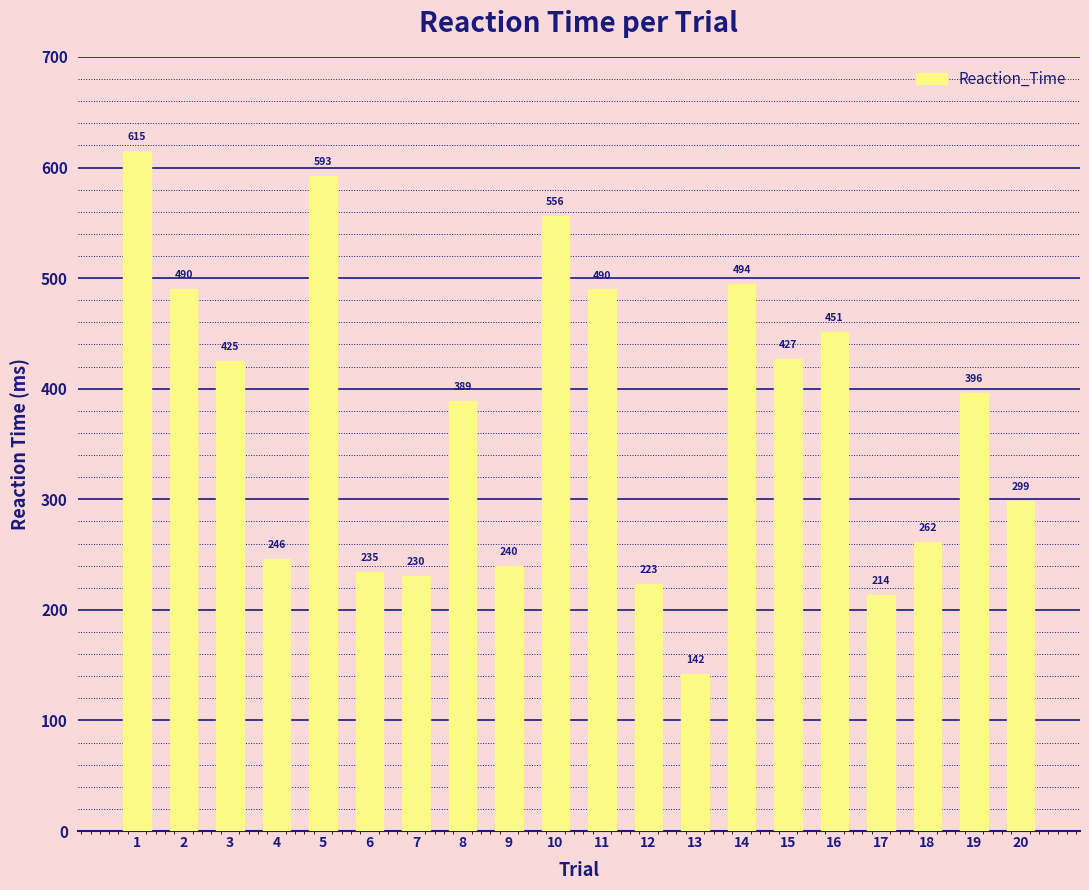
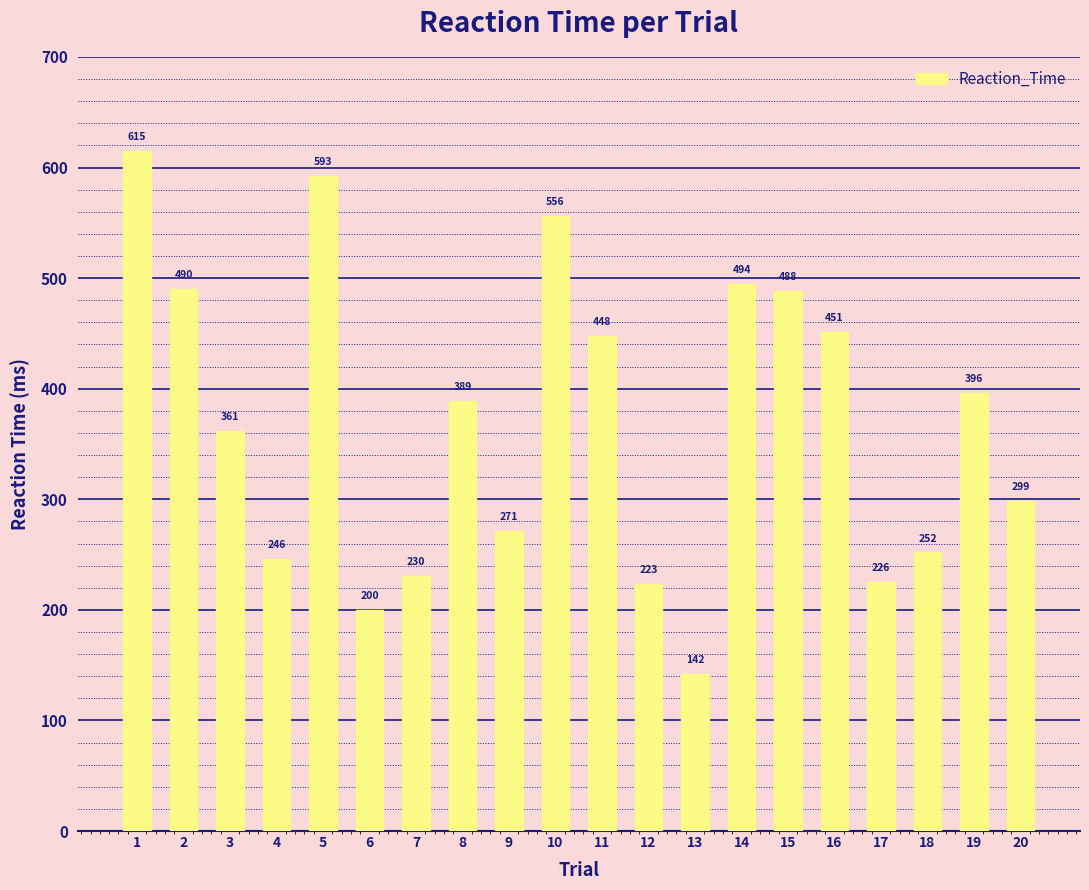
  {
    "1": 615,
    "2": 490,
-   "3": 425,
+   "3": 361,
    "4": 246,
    "5": 593,
-   "6": 235,
+   "6": 200,
    "7": 230,
    "8": 389,
-   "9": 240,
+   "9": 271,
    "10": 556,
-   "11": 490,
+   "11": 448,
    "12": 223,
    "13": 142,
    "14": 494,
-   "15": 427,
+   "15": 488,
    "16": 451,
-   "17": 214,
-   "18": 262,
+   "17": 226,
+   "18": 252,
    "19": 396,
    "20": 299
  }
